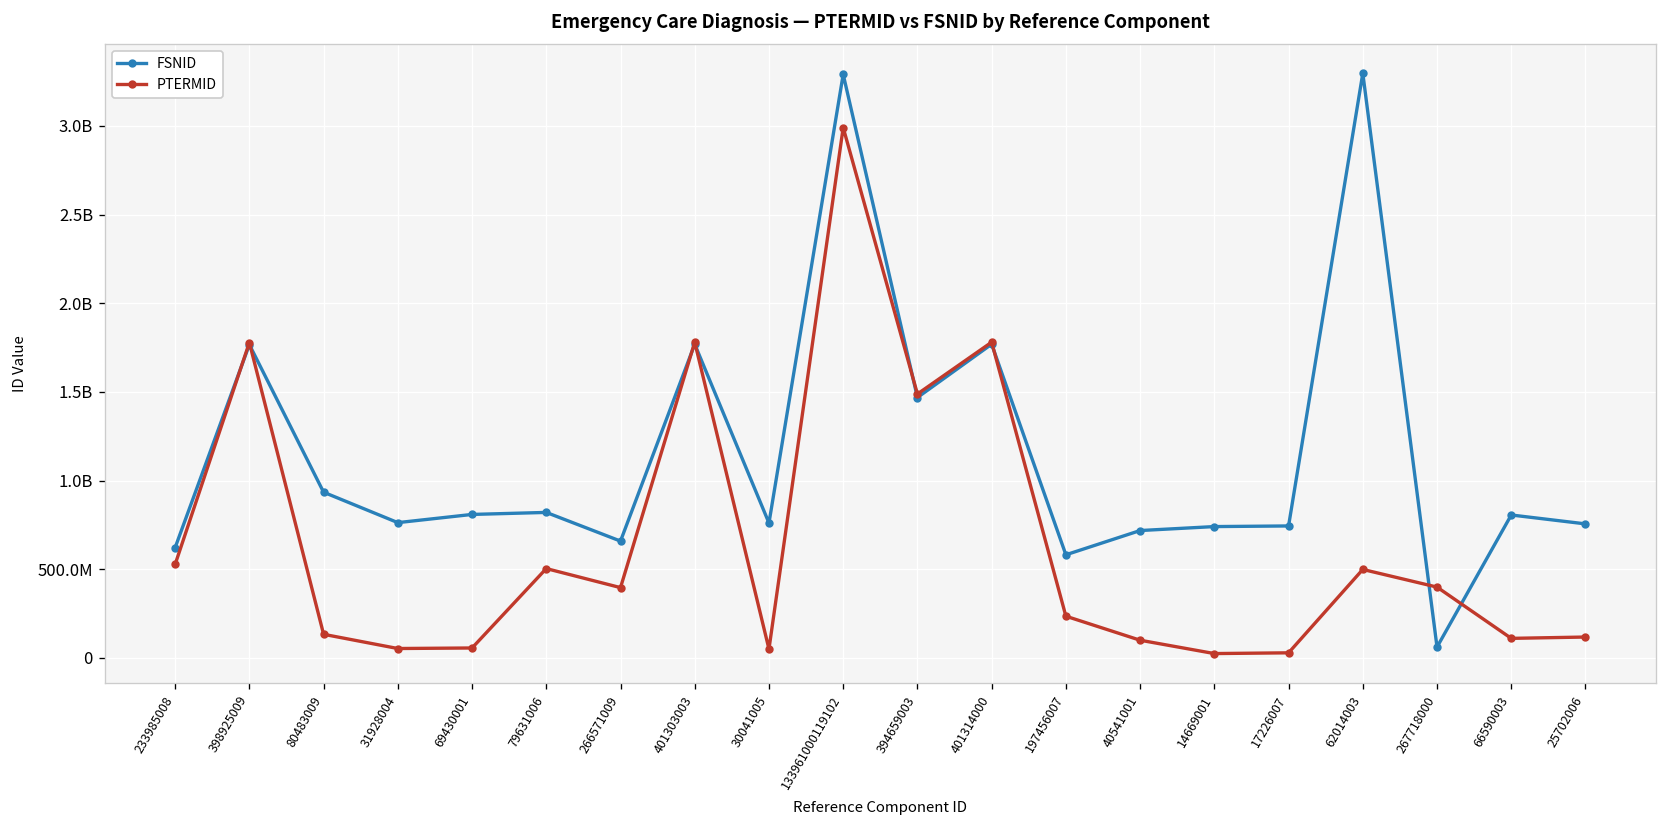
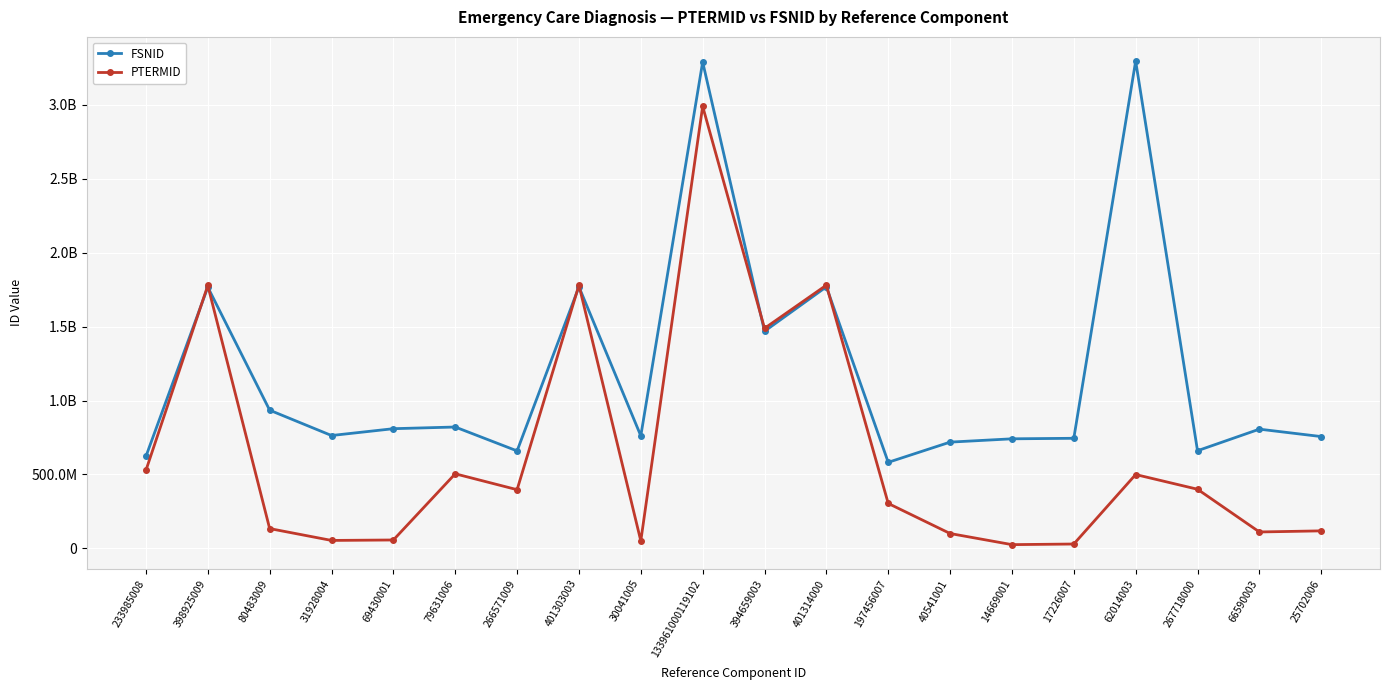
  {
    "FSNID": {
      "233985008": 620000000,
      "80483009": 930000000,
      "31928004": 760000000,
      "69430001": 810000000,
      "79631006": 820000000,
      "266571009": 660000000,
      "30041005": 760000000,
      "133961000119102": 3290000000,
      "394659003": 1470000000,
      "197456007": 580000000,
      "40541001": 720000000,
      "14669001": 740000000,
      "17226007": 740000000,
      "62014003": 3300000000,
-     "267718000": 60000000,
+     "267718000": 660000000,
      "66590003": 810000000,
      "25702006": 760000000
    },
    "PTERMID": {
      "233985008": 530000000,
      "80483009": 130000000,
      "31928004": 50000000,
      "69430001": 60000000,
      "79631006": 500000000,
      "266571009": 400000000,
      "30041005": 50000000,
      "133961000119102": 2990000000,
      "394659003": 1490000000,
-     "197456007": 240000000,
+     "197456007": 300000000,
      "40541001": 100000000,
      "14669001": 20000000,
      "17226007": 30000000,
      "62014003": 500000000,
      "267718000": 400000000,
      "66590003": 110000000,
      "25702006": 120000000
    }
  }
